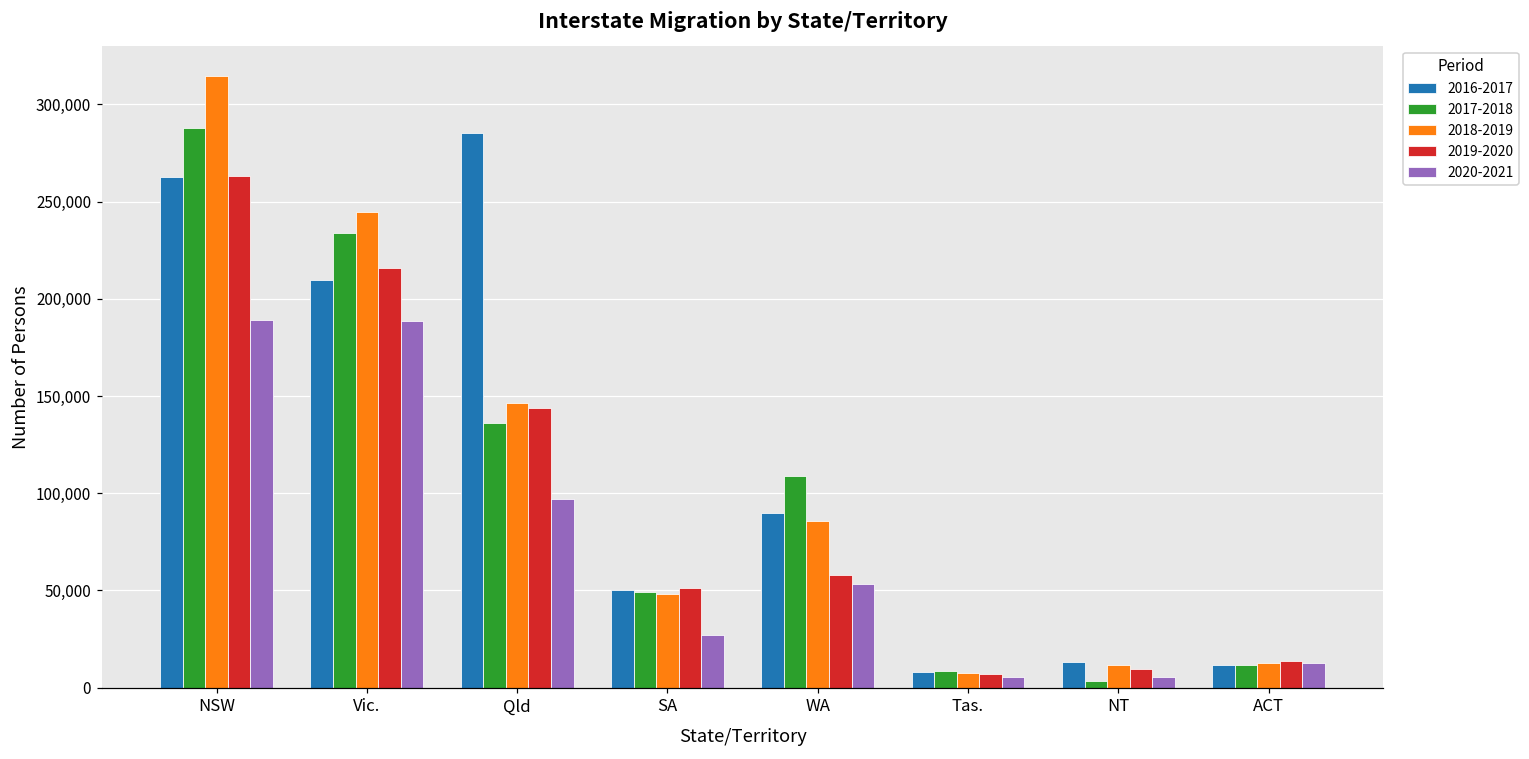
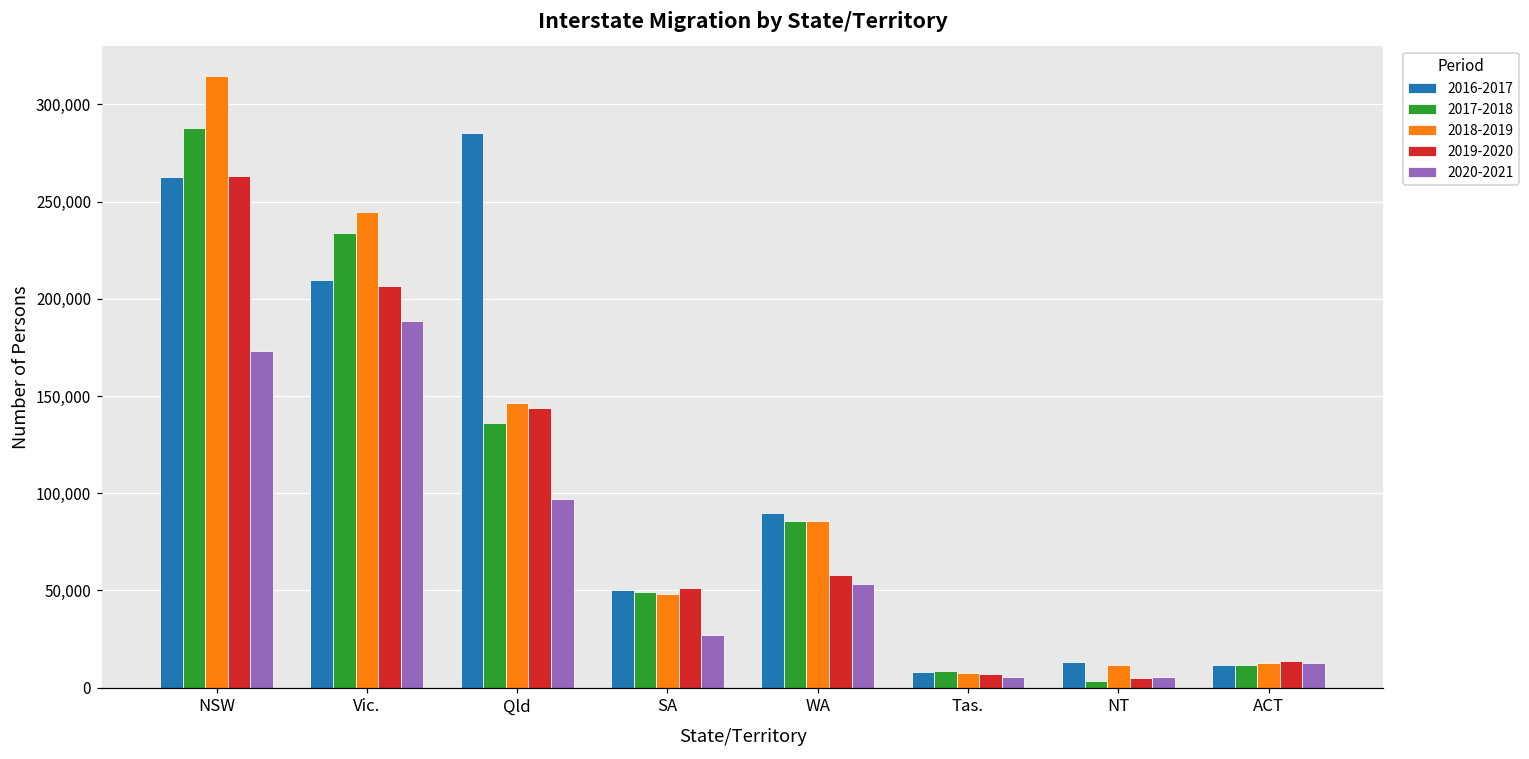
  {
    "2016-2017": {
      "NSW": "263,000",
      "Vic.": "209,000",
      "Qld": "285,000",
      "SA": "50,000",
      "WA": "90,000",
      "Tas.": "8,000",
      "NT": "13,000",
      "ACT": "12,000"
    },
    "2017-2018": {
      "NSW": "288,000",
      "Vic.": "234,000",
      "Qld": "136,000",
      "SA": "49,000",
-     "WA": "109,000",
+     "WA": "86,000",
      "Tas.": "8,000",
      "NT": "4,000",
      "ACT": "12,000"
    },
    "2018-2019": {
      "NSW": "314,000",
      "Vic.": "245,000",
      "Qld": "147,000",
      "SA": "48,000",
      "WA": "85,000",
      "Tas.": "8,000",
      "NT": "12,000",
      "ACT": "13,000"
    },
    "2019-2020": {
      "NSW": "263,000",
-     "Vic.": "216,000",
+     "Vic.": "207,000",
      "Qld": "144,000",
      "SA": "51,000",
      "WA": "58,000",
      "Tas.": "7,000",
-     "NT": "10,000",
+     "NT": "5,000",
      "ACT": "14,000"
    },
    "2020-2021": {
-     "NSW": "189,000",
+     "NSW": "173,000",
      "Vic.": "189,000",
      "Qld": "97,000",
      "SA": "27,000",
      "WA": "53,000",
      "Tas.": "6,000",
      "NT": "6,000",
      "ACT": "13,000"
    }
  }
